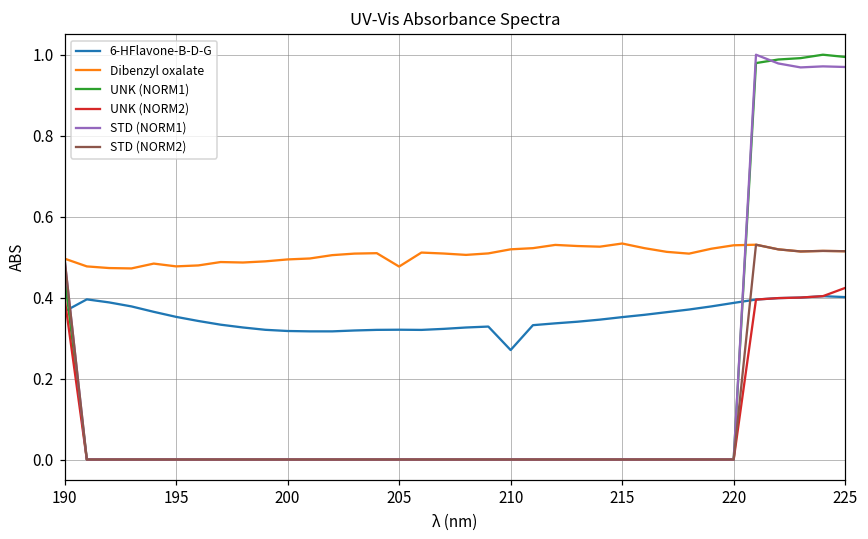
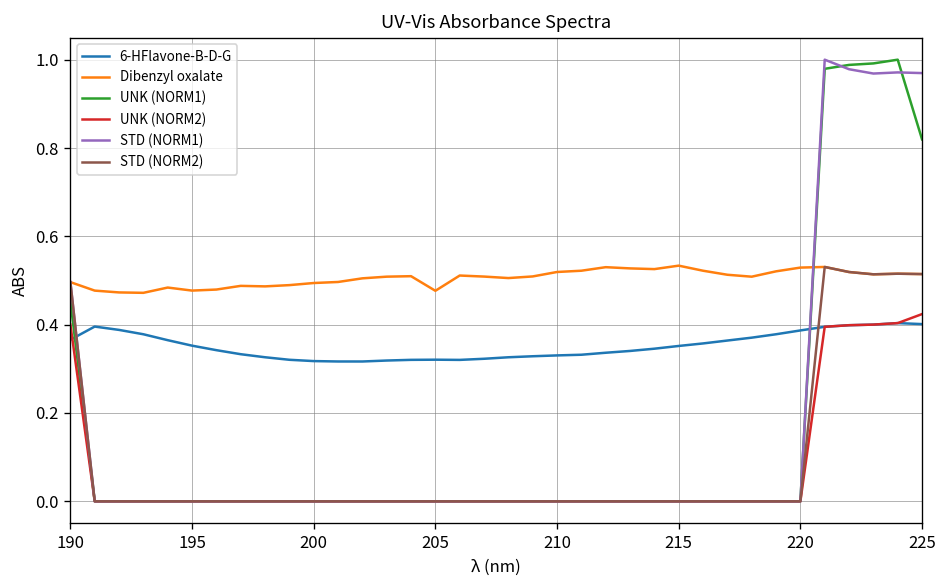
  {
    "6-HFlavone-B-D-G": {
      "190": 0.37,
      "195": 0.35,
      "200": 0.32,
      "205": 0.32,
-     "210": 0.27,
+     "210": 0.33,
      "215": 0.35,
      "220": 0.39,
      "225": 0.40
    },
    "Dibenzyl oxalate": {
      "195": 0.48,
      "200": 0.49,
      "205": 0.48,
      "210": 0.52,
      "215": 0.53,
      "220": 0.53
    },
    "UNK (NORM1)": {
      "190": 0.45,
-     "225": 0.99
+     "225": 0.82
    },
    "UNK (NORM2)": {
      "190": 0.40,
      "225": 0.42
    },
    "STD (NORM1)": {
      "225": 0.97
    }
  }
